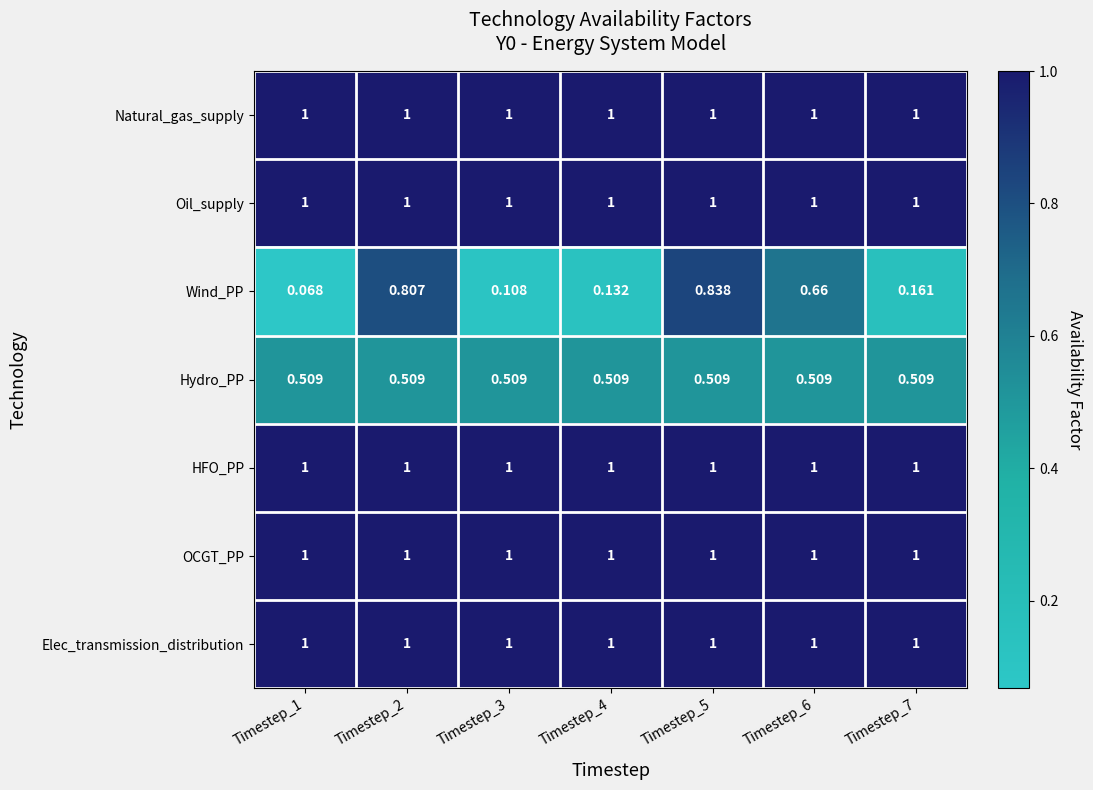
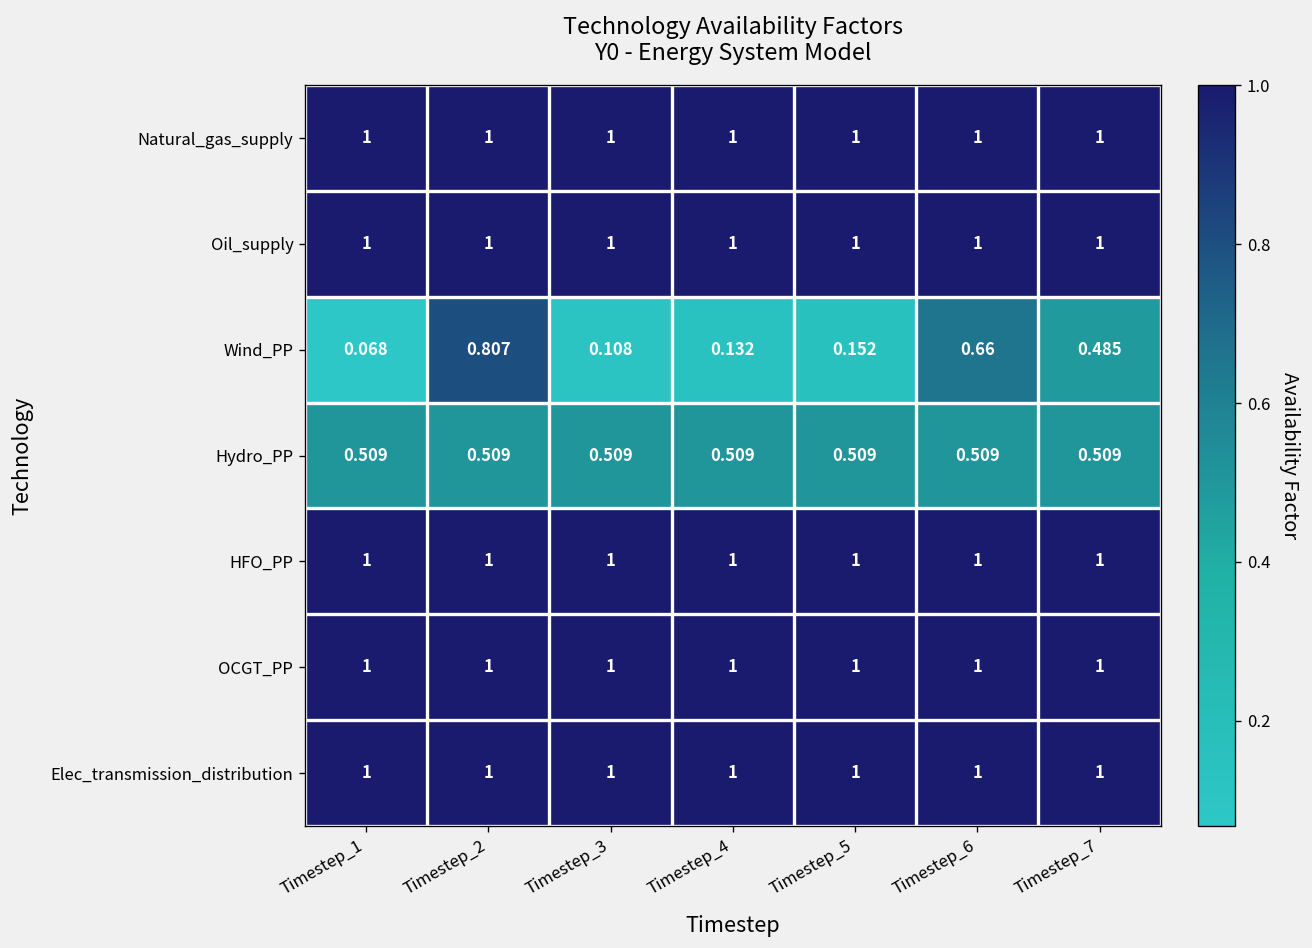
  {
    "Natural_gas_supply": {
      "Timestep_1": 1,
      "Timestep_2": 1,
      "Timestep_3": 1,
      "Timestep_4": 1,
      "Timestep_5": 1,
      "Timestep_6": 1,
      "Timestep_7": 1
    },
    "Oil_supply": {
      "Timestep_1": 1,
      "Timestep_2": 1,
      "Timestep_3": 1,
      "Timestep_4": 1,
      "Timestep_5": 1,
      "Timestep_6": 1,
      "Timestep_7": 1
    },
    "Wind_PP": {
      "Timestep_1": 0.068,
      "Timestep_2": 0.807,
      "Timestep_3": 0.108,
      "Timestep_4": 0.132,
-     "Timestep_5": 0.838,
+     "Timestep_5": 0.152,
      "Timestep_6": 0.66,
-     "Timestep_7": 0.161
+     "Timestep_7": 0.485
    },
    "Hydro_PP": {
      "Timestep_1": 0.509,
      "Timestep_2": 0.509,
      "Timestep_3": 0.509,
      "Timestep_4": 0.509,
      "Timestep_5": 0.509,
      "Timestep_6": 0.509,
      "Timestep_7": 0.509
    },
    "HFO_PP": {
      "Timestep_1": 1,
      "Timestep_2": 1,
      "Timestep_3": 1,
      "Timestep_4": 1,
      "Timestep_5": 1,
      "Timestep_6": 1,
      "Timestep_7": 1
    },
    "OCGT_PP": {
      "Timestep_1": 1,
      "Timestep_2": 1,
      "Timestep_3": 1,
      "Timestep_4": 1,
      "Timestep_5": 1,
      "Timestep_6": 1,
      "Timestep_7": 1
    },
    "Elec_transmission_distribution": {
      "Timestep_1": 1,
      "Timestep_2": 1,
      "Timestep_3": 1,
      "Timestep_4": 1,
      "Timestep_5": 1,
      "Timestep_6": 1,
      "Timestep_7": 1
    }
  }
